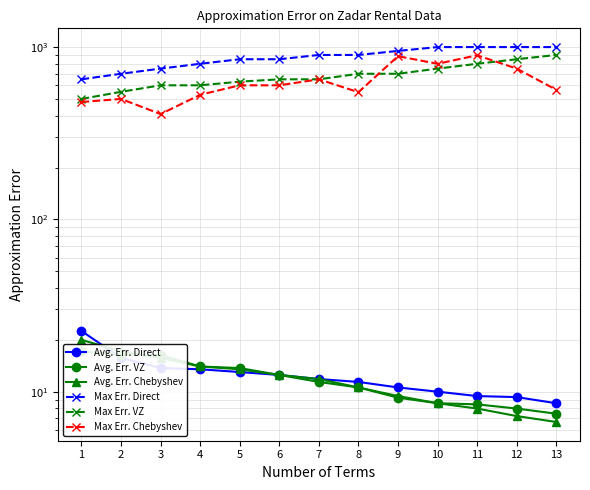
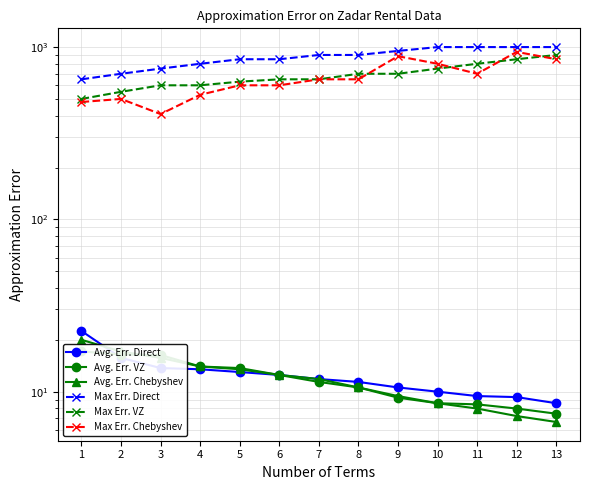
  {
    "Max Err. Chebyshev": {
      "1": 480,
      "2": 500,
      "3": 410,
      "4": 530,
      "5": 600,
      "6": 600,
-     "8": 550,
+     "8": 650,
      "9": 900,
      "10": 800,
-     "11": 900,
-     "12": 800,
-     "13": 560
+     "11": 700,
+     "12": 900,
+     "13": 900
    }
  }
